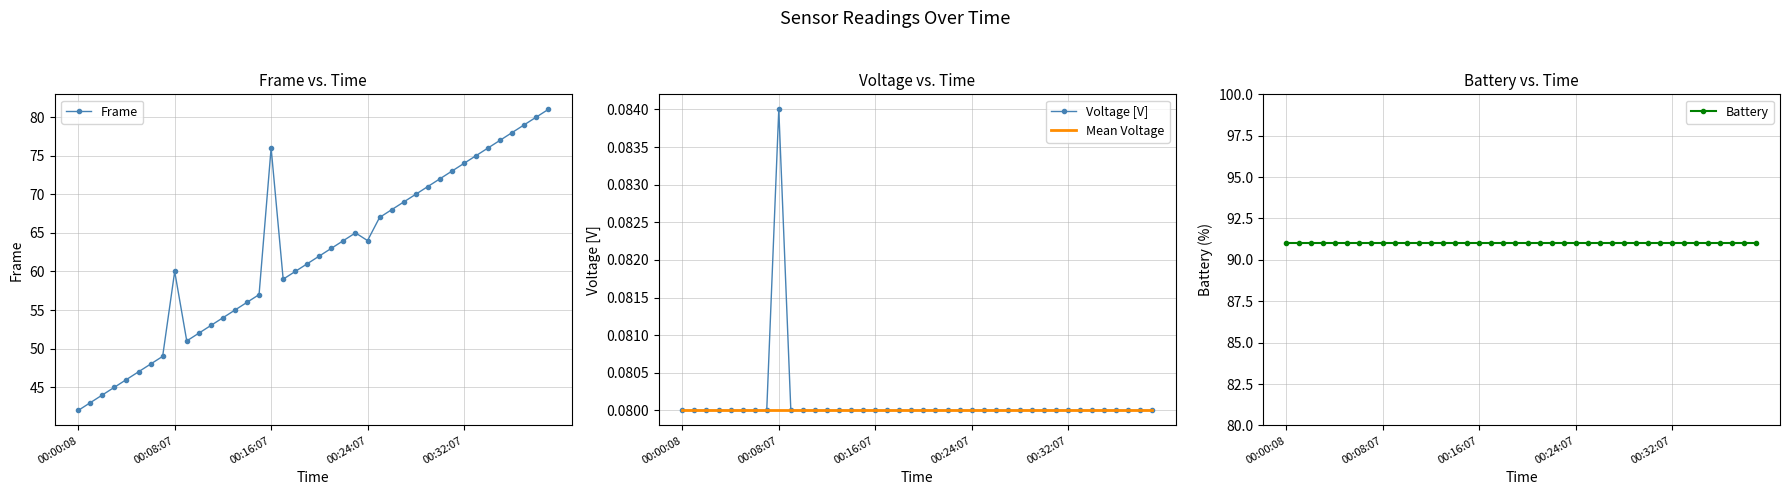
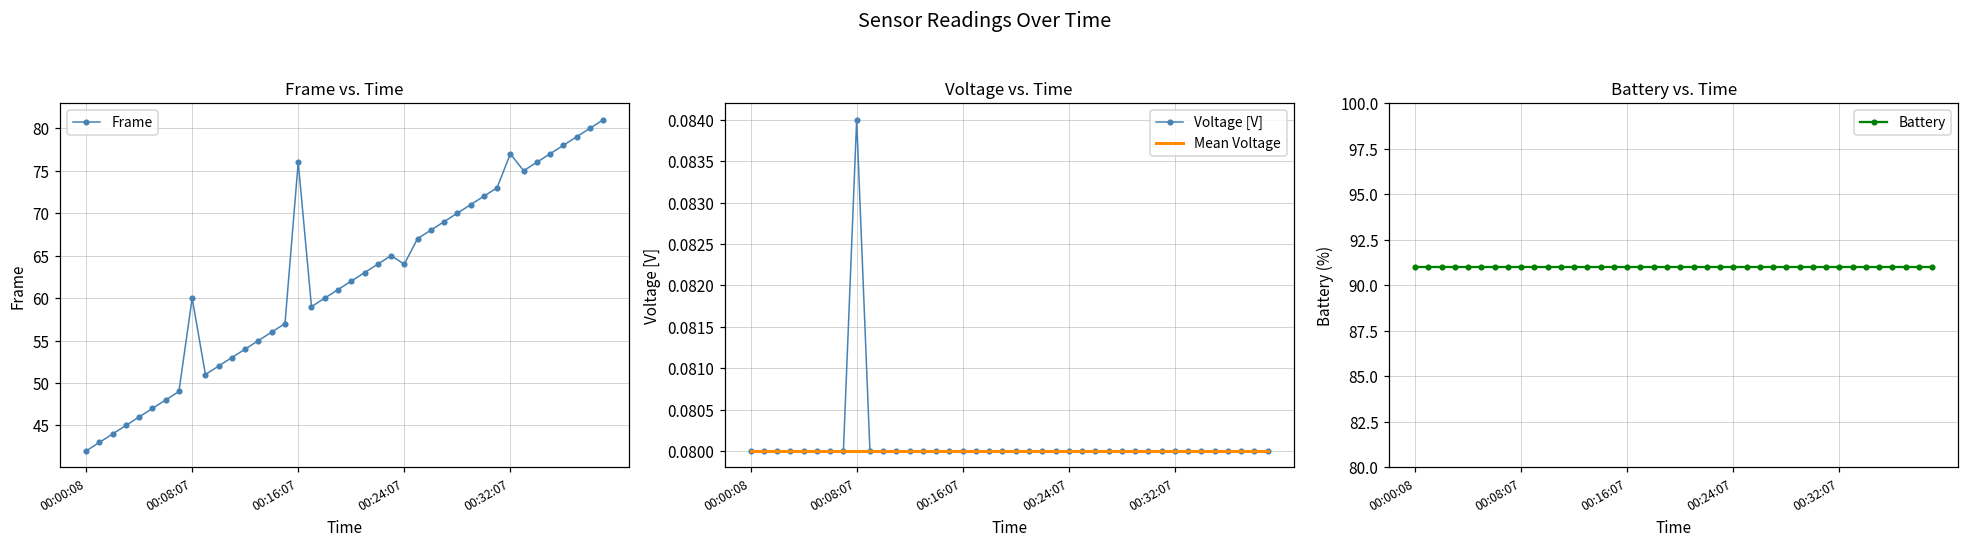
  {
    "Frame vs. Time": {
      "00:00:08": 42,
      "00:08:07": 60,
      "00:16:07": 76,
      "00:24:07": 64,
-     "00:32:07": 74
+     "00:32:07": 77
    },
    "Voltage vs. Time": {
      "Voltage [V]": {
        "00:08:07": 0.0840
      },
      "Mean Voltage": {
        "00:08:07": 0.0800
      }
    },
    "Battery vs. Time": {
      "00:00:08": 91.0,
      "00:08:07": 91.0,
      "00:16:07": 91.0,
      "00:24:07": 91.0,
      "00:32:07": 91.0
    }
  }
